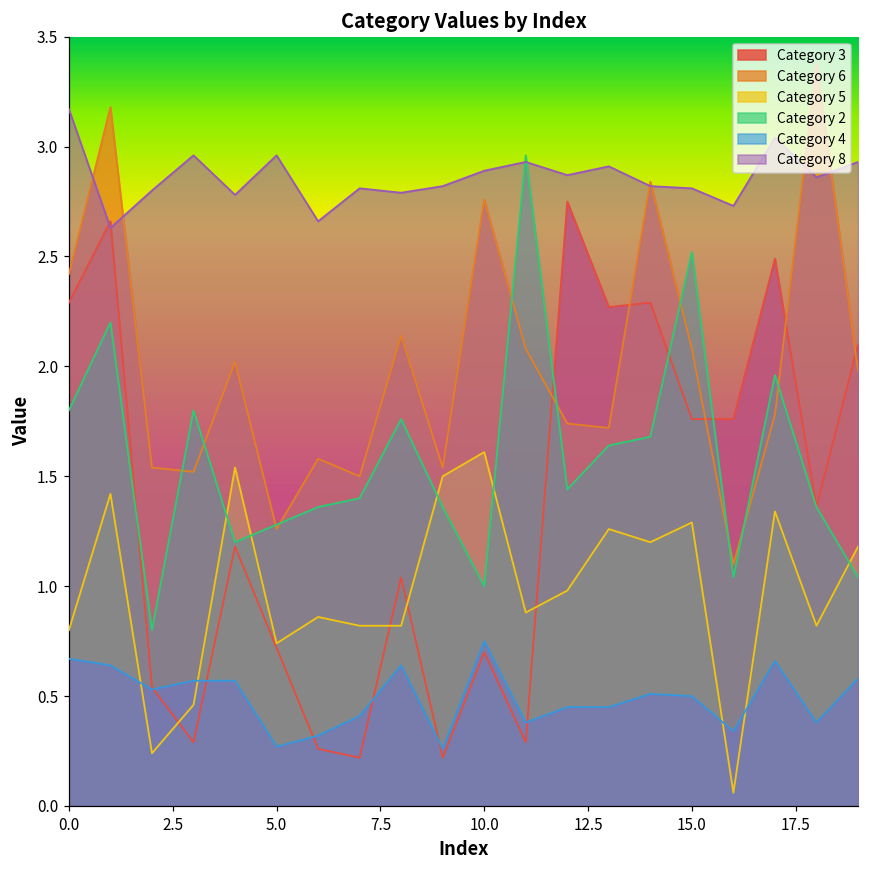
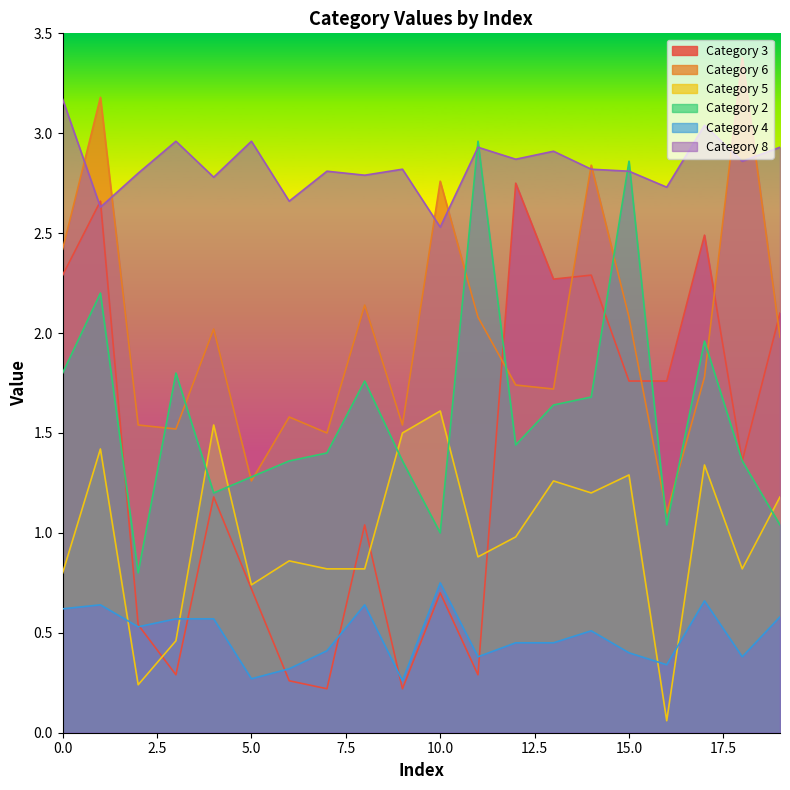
  {
    "Category 5": {
      "0.0": 0.80,
      "5.0": 0.74,
      "10.0": 1.61,
      "15.0": 1.29
    },
    "Category 2": {
      "0.0": 1.80,
      "5.0": 1.28,
      "10.0": 1.00,
-     "15.0": 2.52
+     "15.0": 2.86
    },
    "Category 4": {
-     "0.0": 0.67,
+     "0.0": 0.62,
      "5.0": 0.27,
      "10.0": 0.75,
-     "15.0": 0.5
+     "15.0": 0.4
    },
    "Category 8": {
      "0.0": 3.17,
      "5.0": 2.96,
-     "10.0": 2.89,
+     "10.0": 2.53,
      "15.0": 2.81
    }
  }
